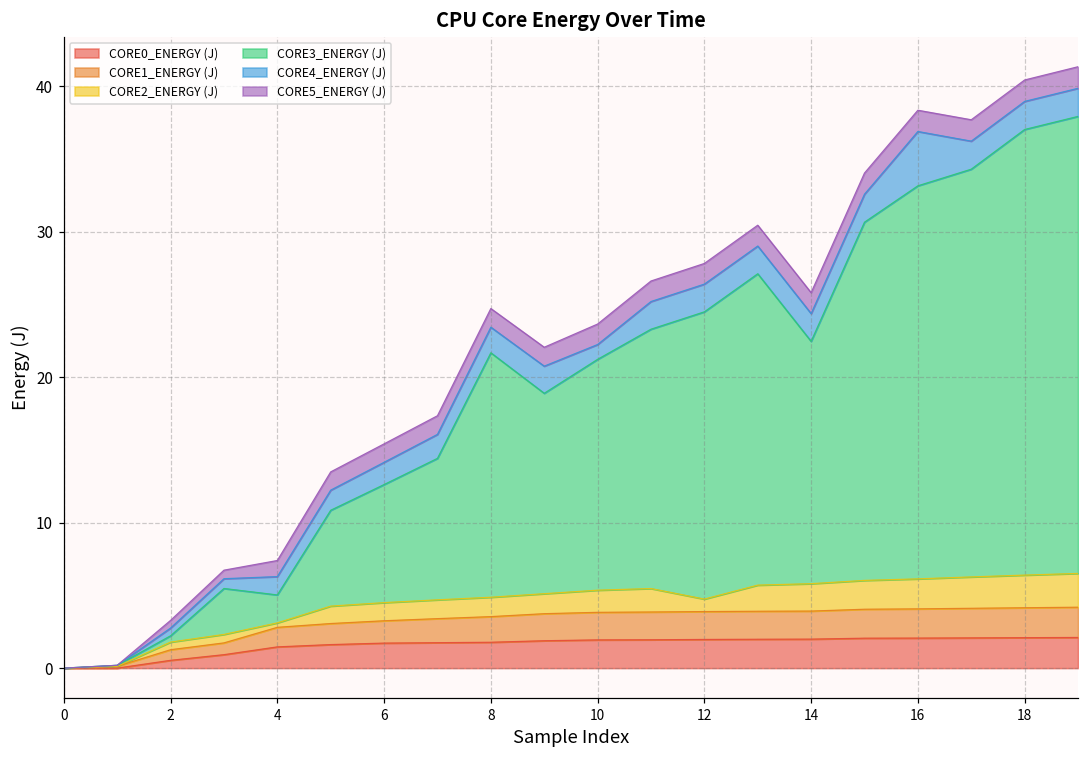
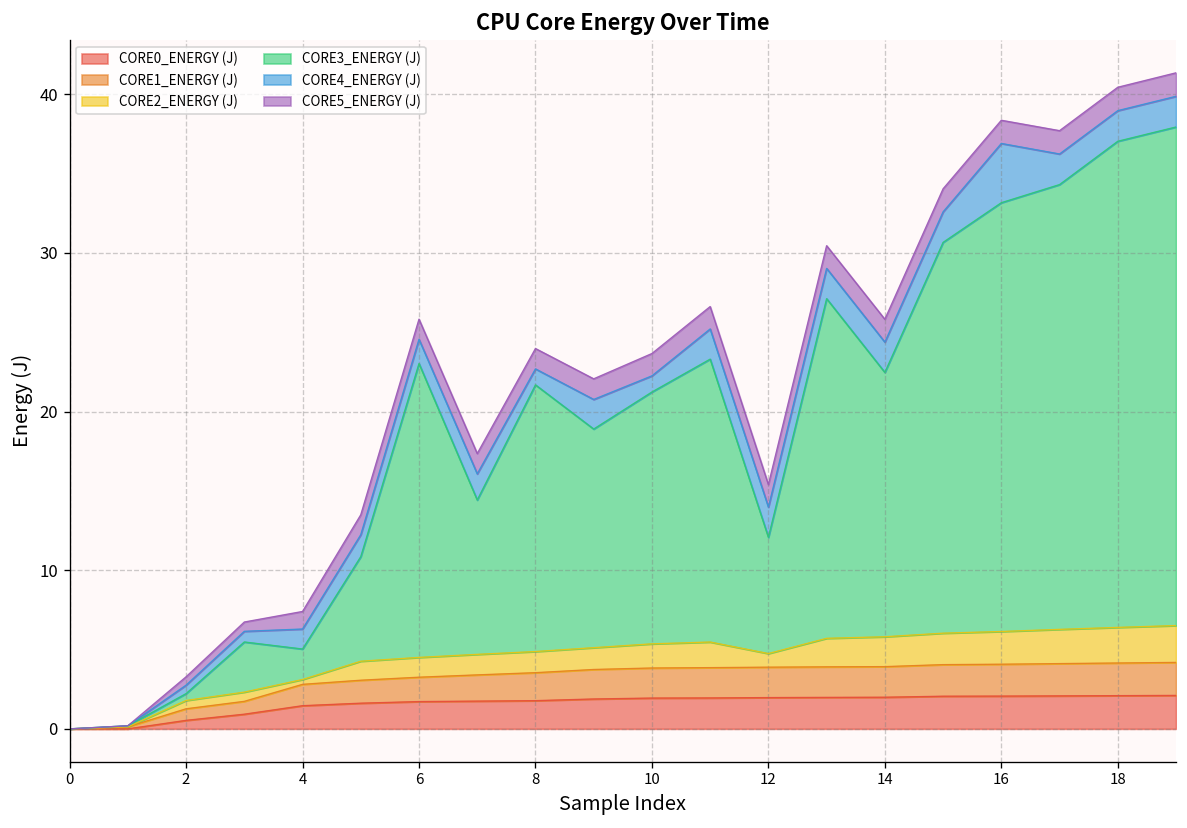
  {
    "CORE2_ENERGY (J)": {
      "2": 0.5,
      "4": 0.3,
      "6": 1.2,
      "8": 1.3,
      "10": 1.5,
      "12": 0.9,
      "14": 1.9,
      "16": 2.1,
      "18": 2.2
    },
    "CORE3_ENERGY (J)": {
      "2": 0.4,
      "4": 1.9,
-     "6": 8.1,
+     "6": 18.5,
      "8": 16.8,
      "10": 15.9,
-     "12": 19.8,
+     "12": 7.3,
      "14": 16.7,
      "16": 27.0,
      "18": 30.6
    },
    "CORE4_ENERGY (J)": {
      "2": 0.5,
      "4": 1.3,
      "6": 1.5,
-     "8": 1.8,
+     "8": 1.0,
      "10": 1.0,
      "12": 1.9,
      "14": 1.9,
      "16": 3.7,
      "18": 1.9
    }
  }
